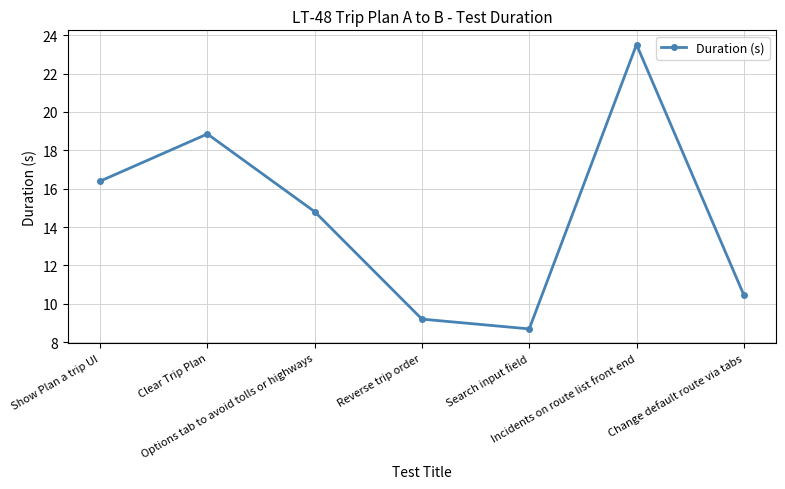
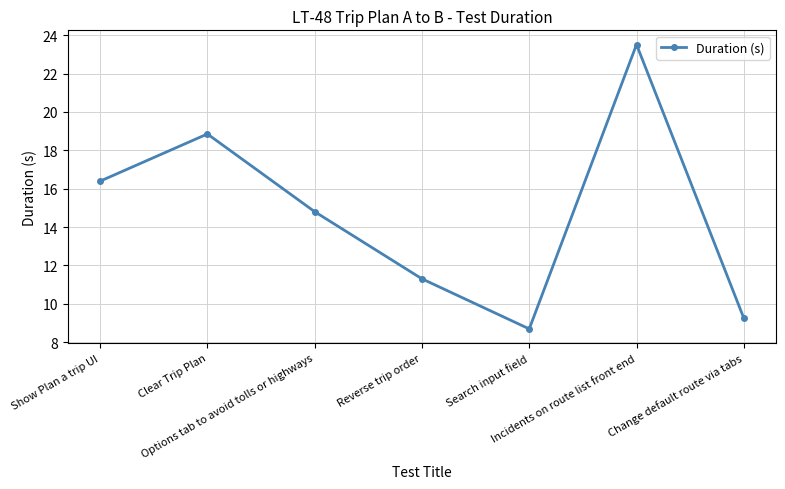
  {
    "Show Plan a trip UI": 16.4,
    "Clear Trip Plan": 18.9,
    "Options tab to avoid tolls or highways": 14.8,
-   "Reverse trip order": 9.2,
+   "Reverse trip order": 11.3,
    "Search input field": 8.7,
    "Incidents on route list front end": 23.5,
-   "Change default route via tabs": 10.5
+   "Change default route via tabs": 9.3
  }
